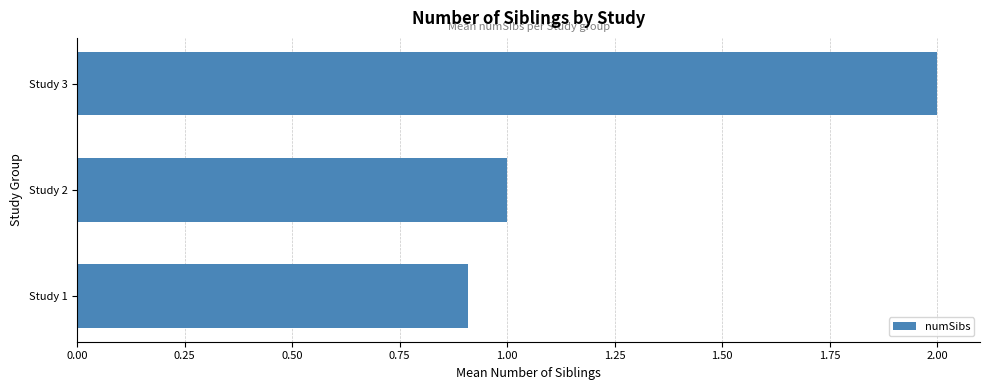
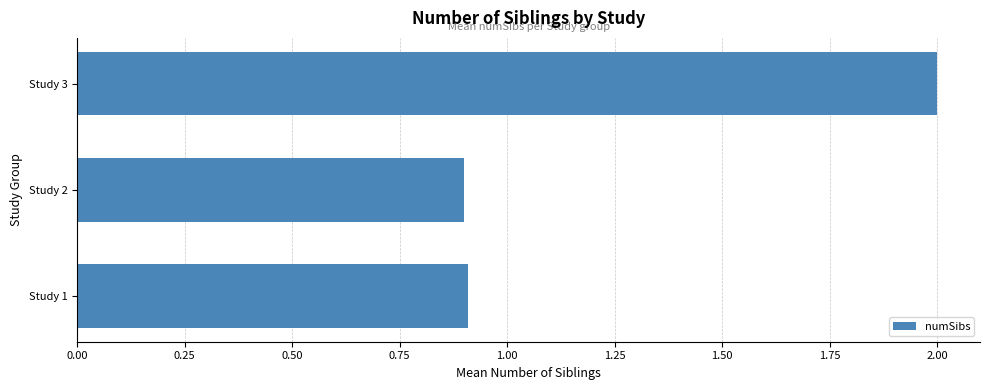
  {
    "Study 3": 2.0,
-   "Study 2": 1.0,
+   "Study 2": 0.9,
    "Study 1": 0.91
  }
